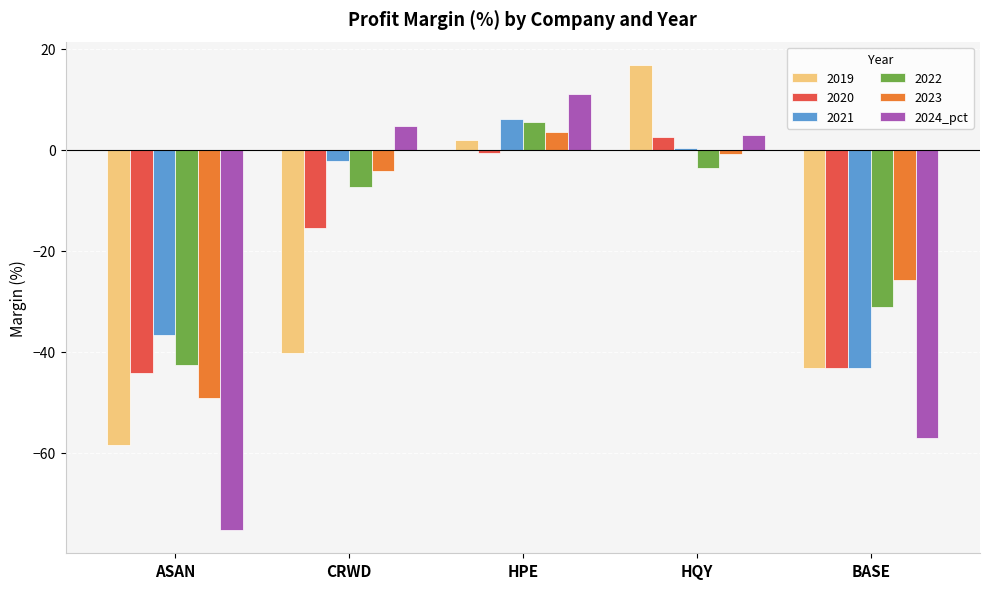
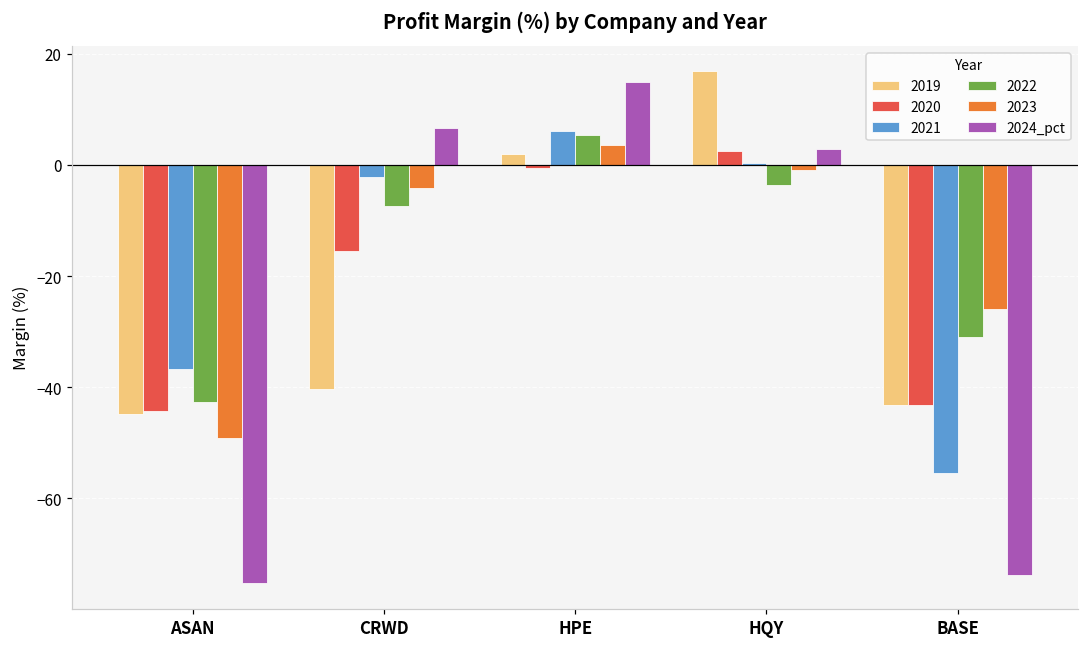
  {
    "2019": {
-     "ASAN": -59,
+     "ASAN": -45,
      "CRWD": -40,
      "HPE": 2,
      "HQY": 17,
      "BASE": -43
    },
    "2021": {
      "ASAN": -37,
      "CRWD": -2,
      "HPE": 6,
-     "BASE": -43
+     "BASE": -56
    },
    "2022": {
      "ASAN": -43,
      "CRWD": -7,
      "HPE": 5,
      "HQY": -4,
      "BASE": -31
    },
    "2024_pct": {
      "ASAN": -75,
-     "CRWD": 5,
-     "HPE": 11,
+     "CRWD": 7,
+     "HPE": 15,
      "HQY": 3,
-     "BASE": -57
+     "BASE": -74
    }
  }
